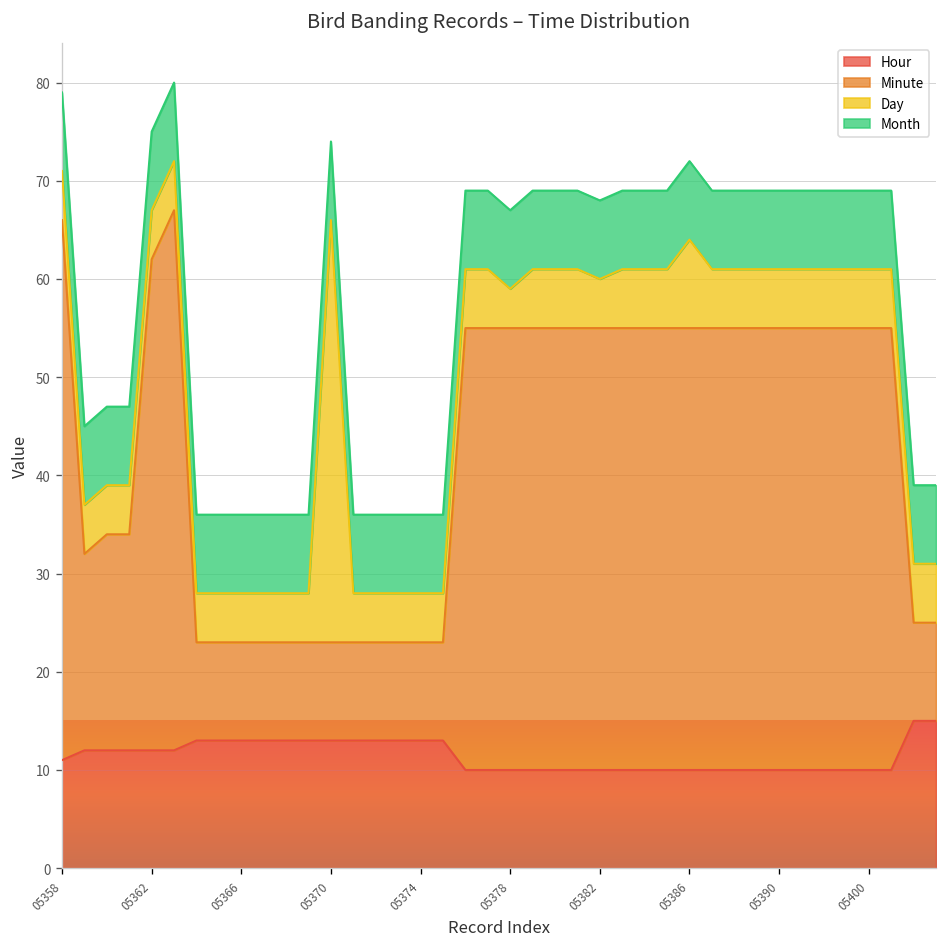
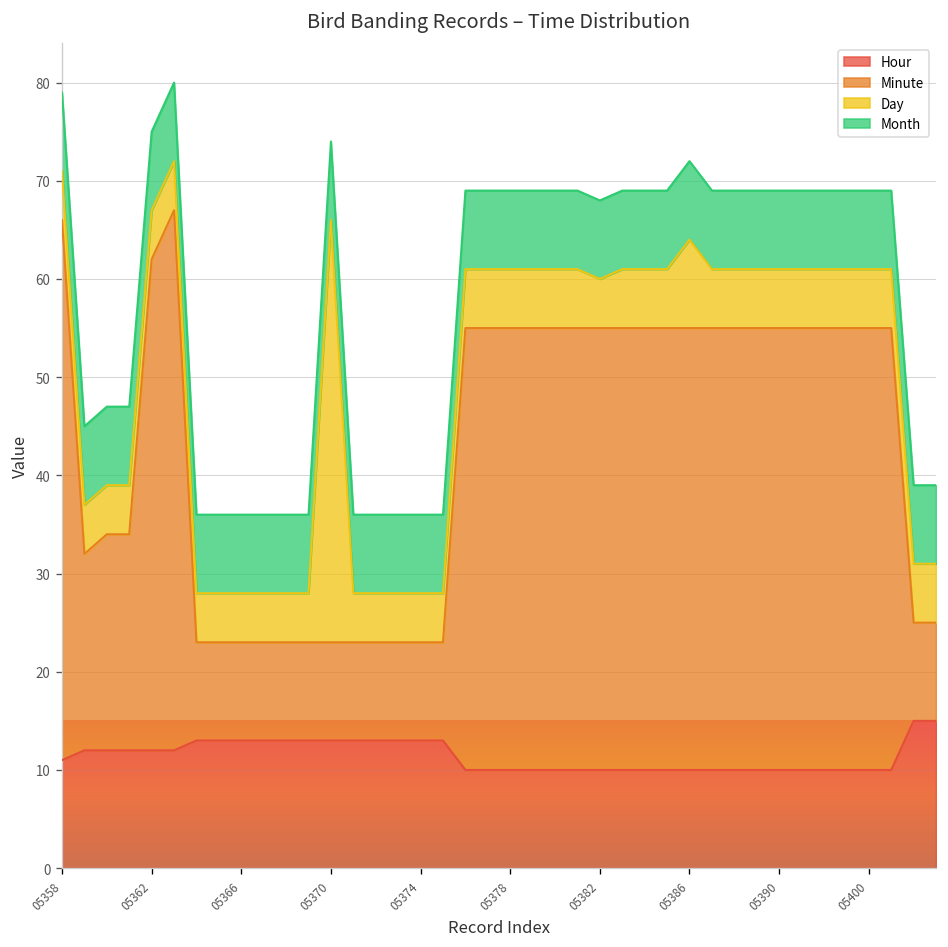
  {
    "Day": {
      "05358": 5,
      "05362": 5,
      "05366": 5,
      "05370": 43,
      "05374": 5,
-     "05378": 4,
+     "05378": 6,
      "05382": 5,
      "05386": 9,
      "05390": 6,
      "05400": 6
    },
    "Month": {
      "05358": 8,
      "05362": 8,
      "05366": 8,
      "05370": 8,
      "05374": 8,
      "05378": 8,
      "05382": 8,
      "05386": 8,
      "05390": 8,
      "05400": 8
    }
  }
